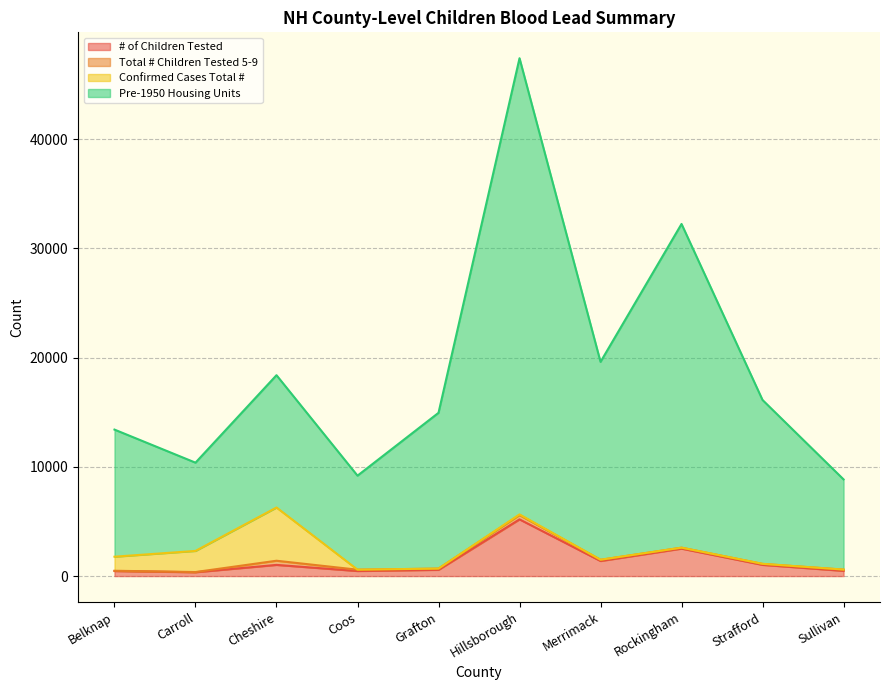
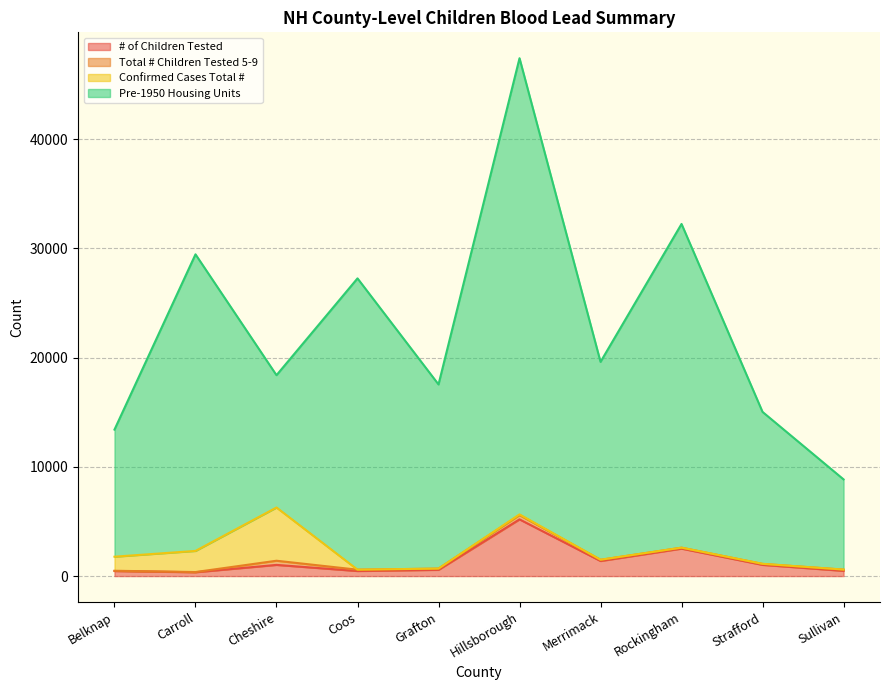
  {
    "Confirmed Cases Total #": {
      "Belknap": 1300,
      "Carroll": 1900,
      "Cheshire": 4900
    },
    "Pre-1950 Housing Units": {
      "Belknap": 11600,
-     "Carroll": 8100,
+     "Carroll": 27200,
      "Cheshire": 12100,
-     "Coos": 8600,
-     "Grafton": 14300,
+     "Coos": 26700,
+     "Grafton": 16900,
      "Hillsborough": 41800,
      "Merrimack": 18100,
      "Rockingham": 29600,
-     "Strafford": 15000,
+     "Strafford": 13900,
      "Sullivan": 8300
    }
  }
